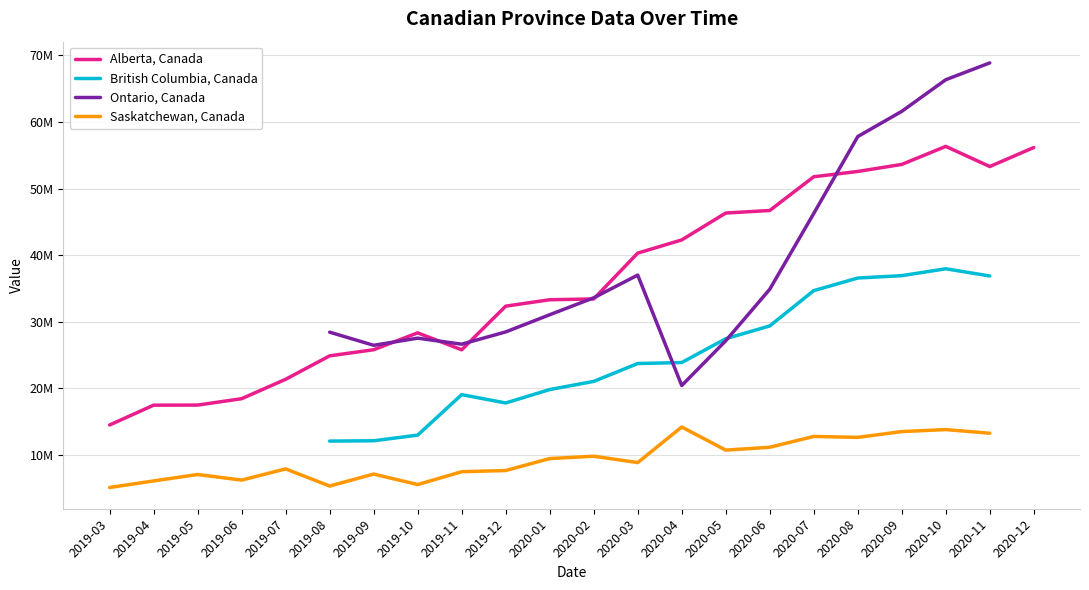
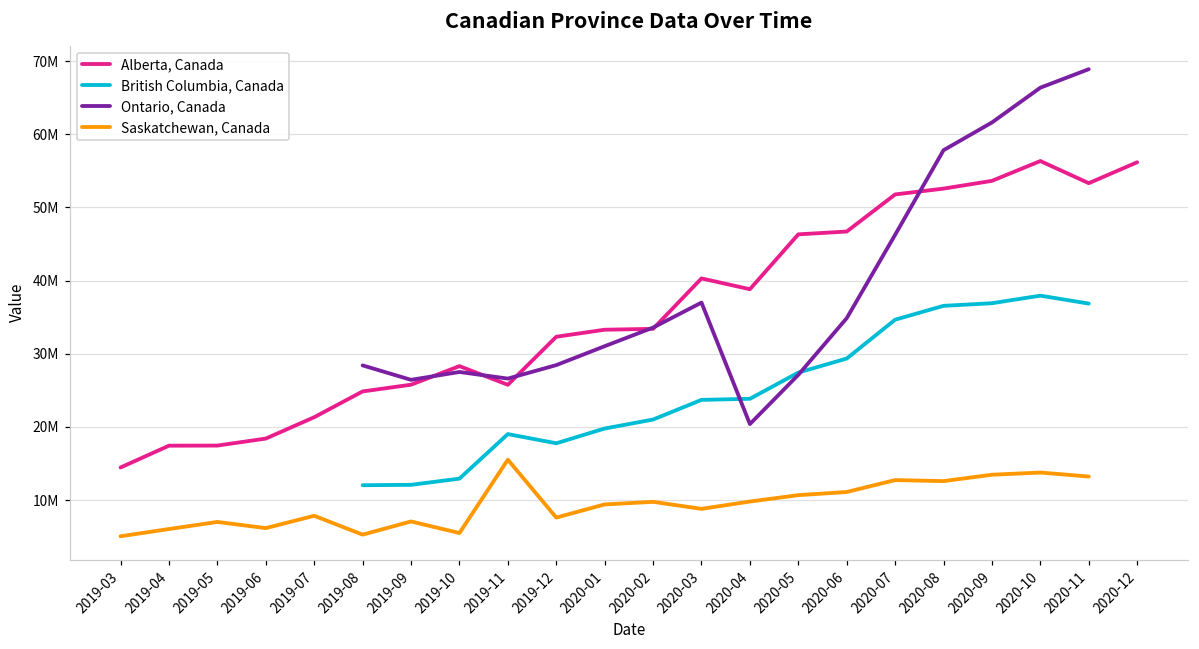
  {
    "Alberta, Canada": {
      "2019-03": 14000000,
      "2019-04": 17000000,
      "2019-05": 17000000,
      "2019-06": 18000000,
      "2019-07": 21000000,
      "2019-08": 25000000,
      "2019-09": 26000000,
      "2019-10": 28000000,
      "2019-11": 26000000,
      "2019-12": 32000000,
      "2020-01": 33000000,
      "2020-03": 40000000,
-     "2020-04": 42000000,
+     "2020-04": 39000000,
      "2020-05": 46000000,
      "2020-06": 47000000,
      "2020-07": 52000000,
      "2020-08": 53000000,
      "2020-09": 54000000,
      "2020-10": 56000000,
      "2020-11": 53000000,
      "2020-12": 56000000
    },
    "British Columbia, Canada": {
      "2019-08": 12000000,
      "2019-09": 12000000,
      "2019-10": 13000000,
      "2019-11": 19000000,
      "2019-12": 18000000,
      "2020-01": 20000000,
      "2020-02": 21000000,
      "2020-03": 24000000,
      "2020-04": 24000000,
      "2020-06": 29000000,
      "2020-07": 35000000,
      "2020-08": 37000000,
      "2020-09": 37000000,
      "2020-10": 38000000,
      "2020-11": 37000000
    },
    "Ontario, Canada": {
      "2019-08": 28000000,
      "2019-09": 26000000,
      "2019-10": 28000000,
      "2019-11": 27000000,
      "2019-12": 28000000,
      "2020-01": 31000000,
      "2020-03": 37000000,
      "2020-04": 20000000,
      "2020-06": 35000000,
      "2020-07": 46000000,
      "2020-08": 58000000,
      "2020-09": 62000000,
      "2020-10": 66000000,
      "2020-11": 69000000
    },
    "Saskatchewan, Canada": {
      "2019-03": 5000000,
      "2019-04": 6000000,
      "2019-05": 7000000,
      "2019-06": 6000000,
      "2019-07": 8000000,
      "2019-08": 5000000,
      "2019-09": 7000000,
      "2019-10": 6000000,
-     "2019-11": 7000000,
+     "2019-11": 16000000,
      "2019-12": 8000000,
      "2020-01": 9000000,
      "2020-02": 10000000,
      "2020-03": 9000000,
-     "2020-04": 14000000,
+     "2020-04": 10000000,
      "2020-05": 11000000,
      "2020-06": 11000000,
      "2020-07": 13000000,
      "2020-08": 13000000,
      "2020-09": 13000000,
      "2020-10": 14000000,
      "2020-11": 13000000
    }
  }
